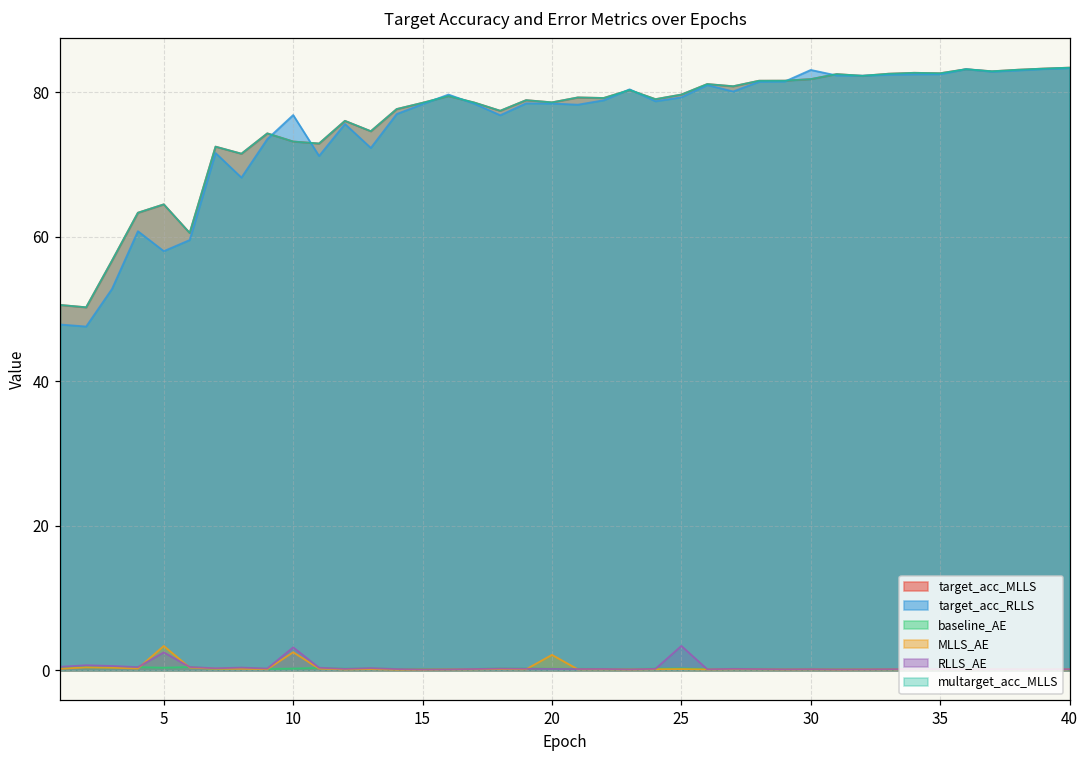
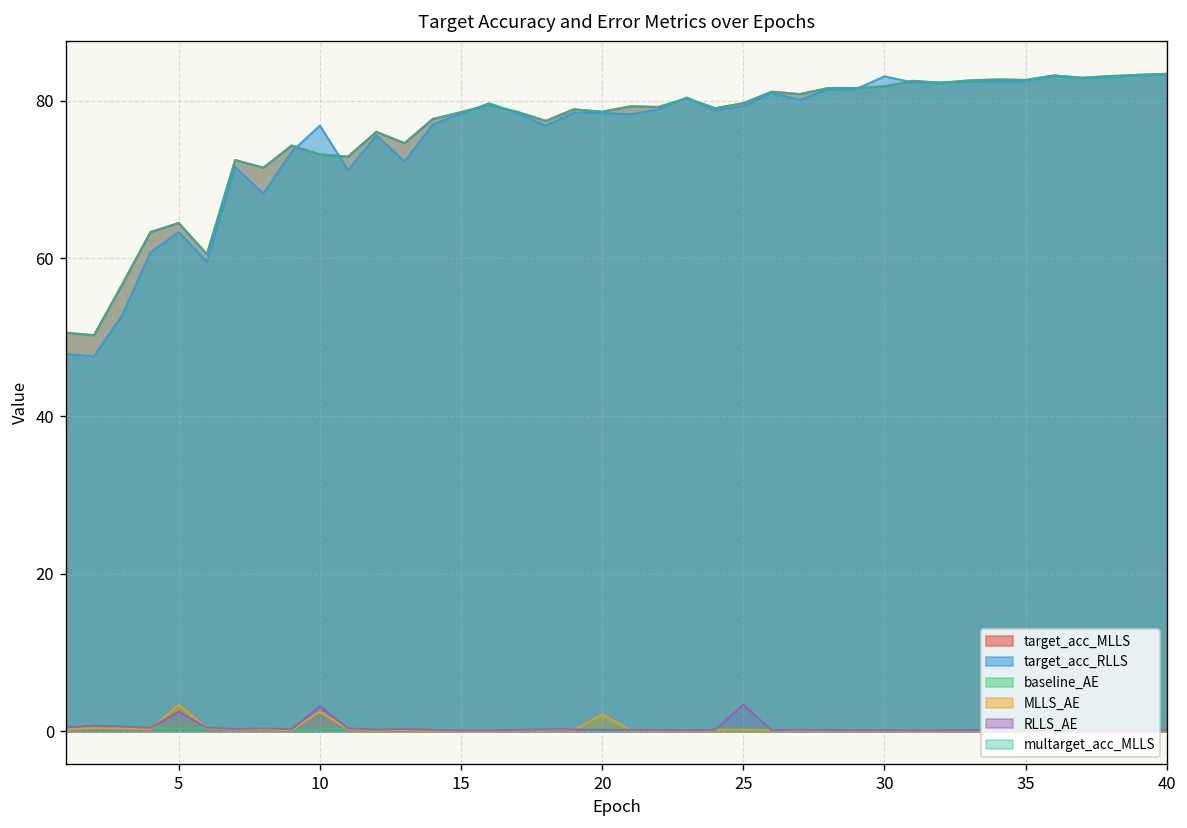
  {
    "target_acc_RLLS": {
-     "5": 58,
+     "5": 63,
      "10": 77,
      "30": 83
    },
    "MLLS_AE": {
      "5": 3,
      "10": 2,
      "20": 2
    },
    "RLLS_AE": {
      "5": 2,
      "10": 3,
      "25": 3
    }
  }
